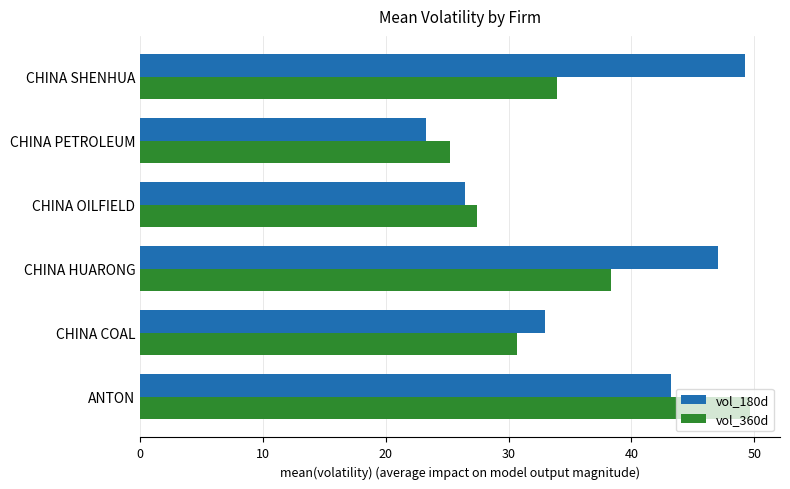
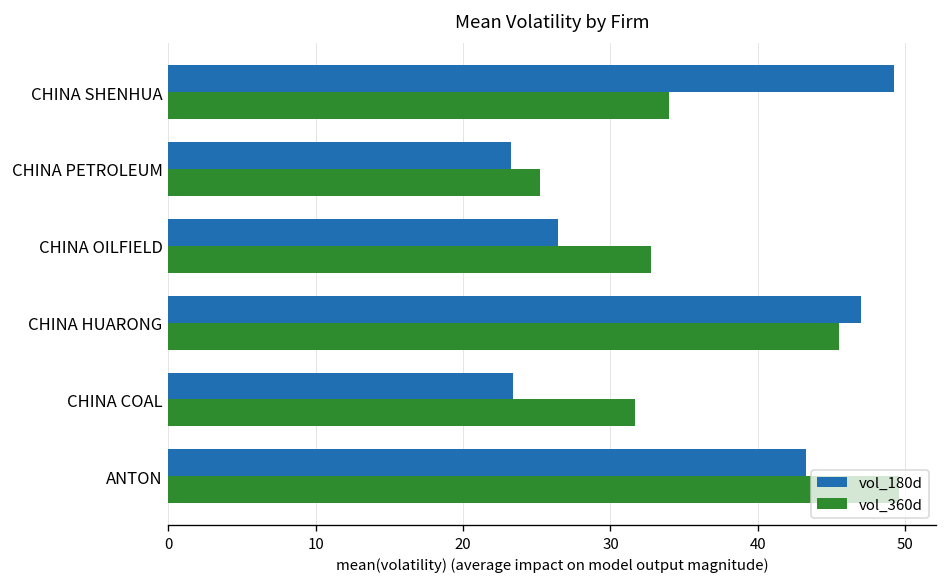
  {
    "vol_180d": {
      "CHINA SHENHUA": 49.3,
      "CHINA PETROLEUM": 23.3,
      "CHINA OILFIELD": 26.4,
      "CHINA HUARONG": 47.0,
-     "CHINA COAL": 33.0,
+     "CHINA COAL": 23.4,
      "ANTON": 43.2
    },
    "vol_360d": {
      "CHINA SHENHUA": 34.0,
      "CHINA PETROLEUM": 25.2,
-     "CHINA OILFIELD": 27.4,
-     "CHINA HUARONG": 38.3,
-     "CHINA COAL": 30.7
+     "CHINA OILFIELD": 32.8,
+     "CHINA HUARONG": 45.5,
+     "CHINA COAL": 31.7
    }
  }
